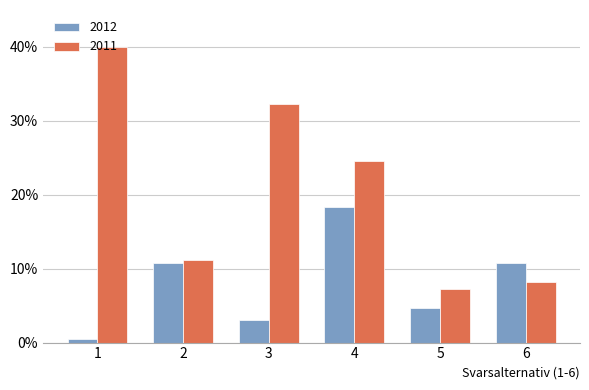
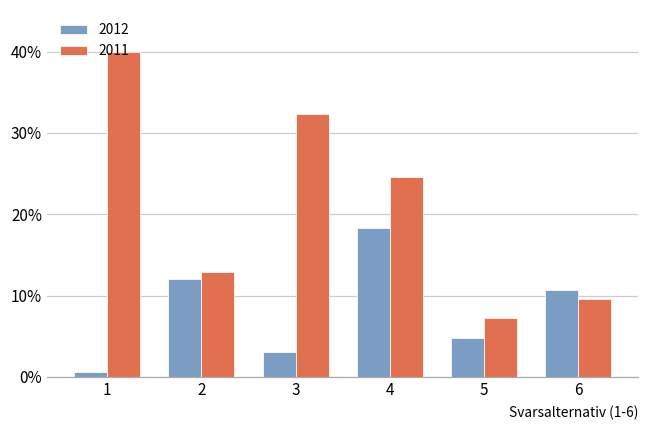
  {
    "2012": {
      "1": "1%",
-     "2": "11%",
+     "2": "12%",
      "3": "3%",
      "4": "18%",
      "5": "5%",
      "6": "11%"
    },
    "2011": {
      "1": "40%",
-     "2": "11%",
+     "2": "13%",
      "3": "32%",
      "4": "25%",
      "5": "7%",
-     "6": "8%"
+     "6": "10%"
    }
  }
